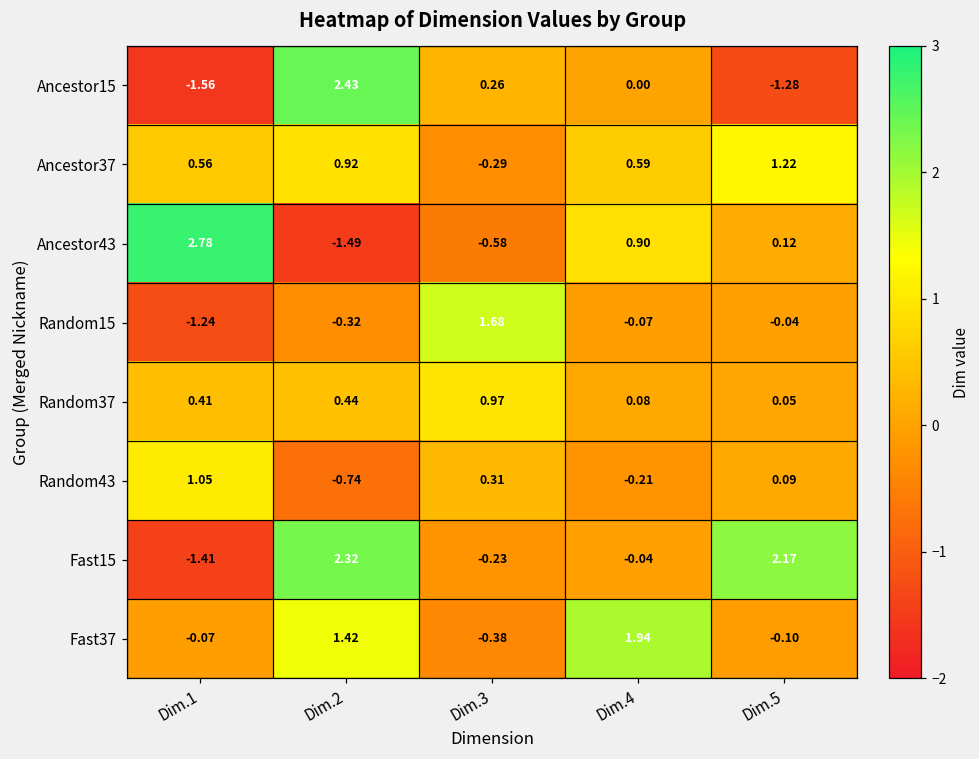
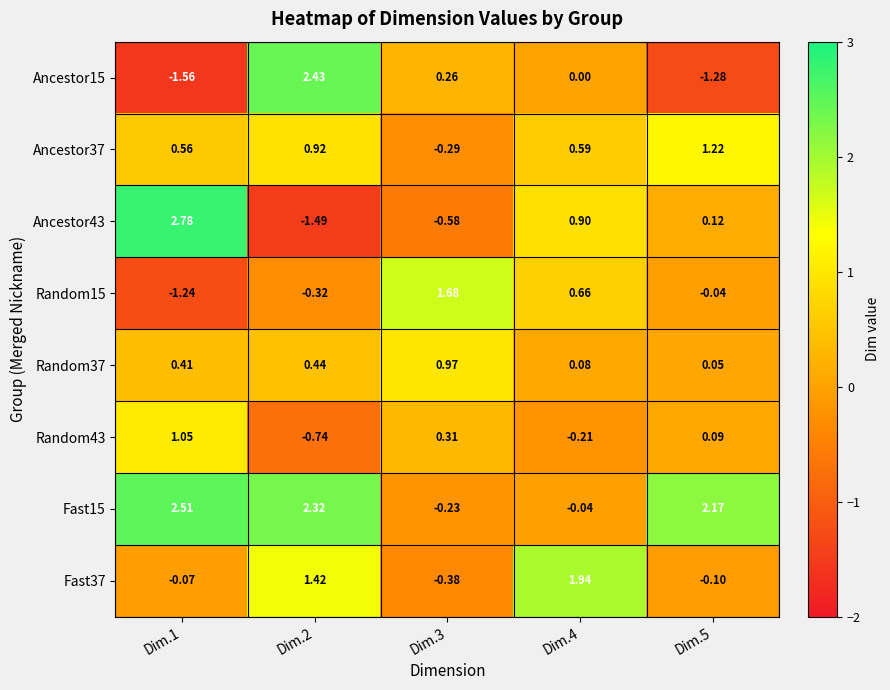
  {
    "Ancestor15": {
      "Dim.1": -1.56,
      "Dim.2": 2.43,
      "Dim.3": 0.26,
      "Dim.4": 0.00,
      "Dim.5": -1.28
    },
    "Ancestor37": {
      "Dim.1": 0.56,
      "Dim.2": 0.92,
      "Dim.3": -0.29,
      "Dim.4": 0.59,
      "Dim.5": 1.22
    },
    "Ancestor43": {
      "Dim.1": 2.78,
      "Dim.2": -1.49,
      "Dim.3": -0.58,
      "Dim.4": 0.90,
      "Dim.5": 0.12
    },
    "Random15": {
      "Dim.1": -1.24,
      "Dim.2": -0.32,
      "Dim.3": 1.68,
-     "Dim.4": -0.07,
+     "Dim.4": 0.66,
      "Dim.5": -0.04
    },
    "Random37": {
      "Dim.1": 0.41,
      "Dim.2": 0.44,
      "Dim.3": 0.97,
      "Dim.4": 0.08,
      "Dim.5": 0.05
    },
    "Random43": {
      "Dim.1": 1.05,
      "Dim.2": -0.74,
      "Dim.3": 0.31,
      "Dim.4": -0.21,
      "Dim.5": 0.09
    },
    "Fast15": {
-     "Dim.1": -1.41,
+     "Dim.1": 2.51,
      "Dim.2": 2.32,
      "Dim.3": -0.23,
      "Dim.4": -0.04,
      "Dim.5": 2.17
    },
    "Fast37": {
      "Dim.1": -0.07,
      "Dim.2": 1.42,
      "Dim.3": -0.38,
      "Dim.4": 1.94,
      "Dim.5": -0.10
    }
  }
